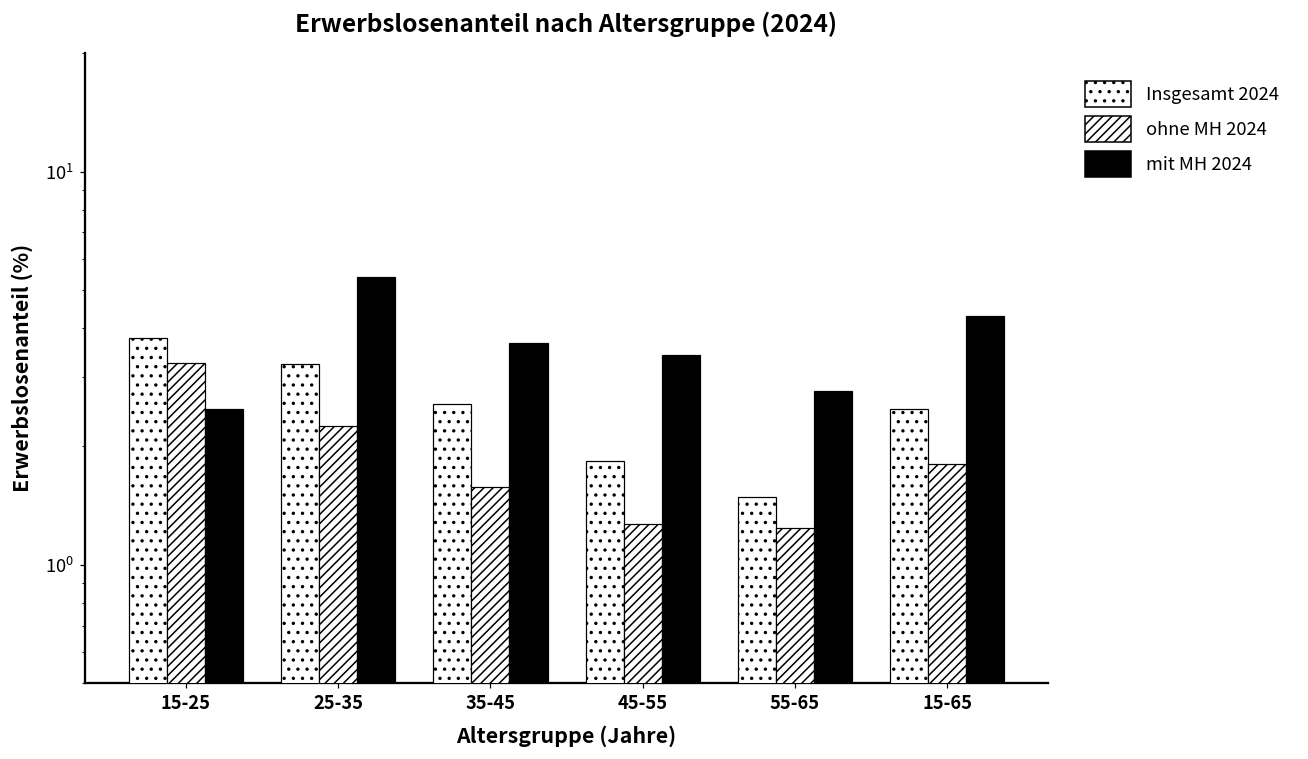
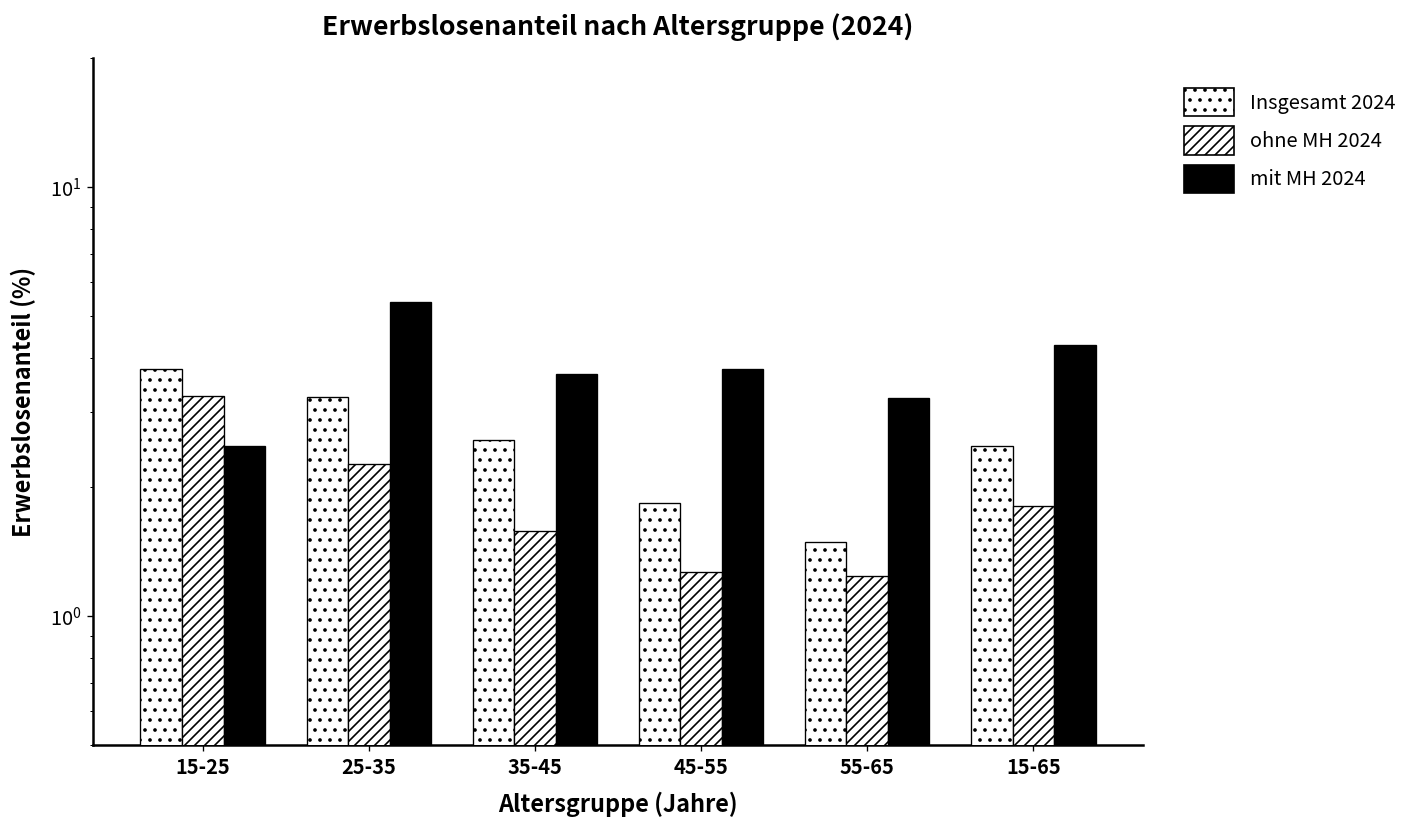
  {
    "mit MH 2024": {
      "15-25": 2.5,
      "25-35": 5.4,
      "35-45": 3.7,
-     "45-55": 3.4,
-     "55-65": 2.8,
+     "45-55": 3.8,
+     "55-65": 3.2,
      "15-65": 4.3
    }
  }
